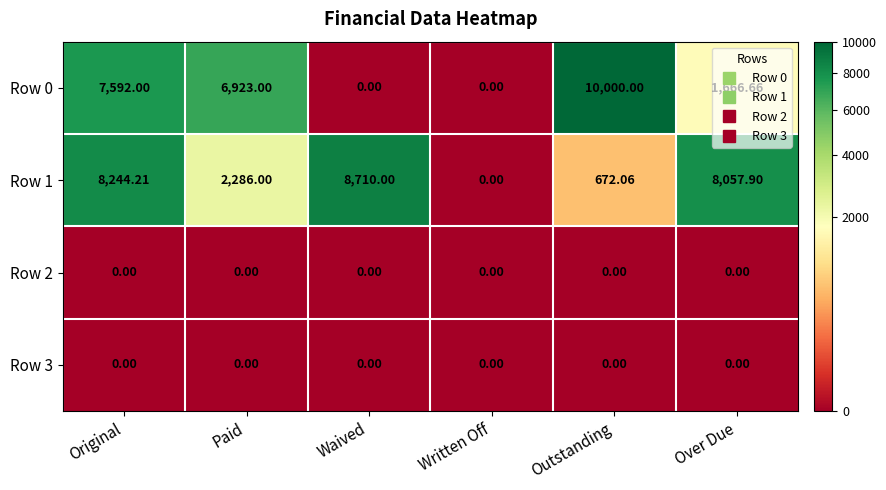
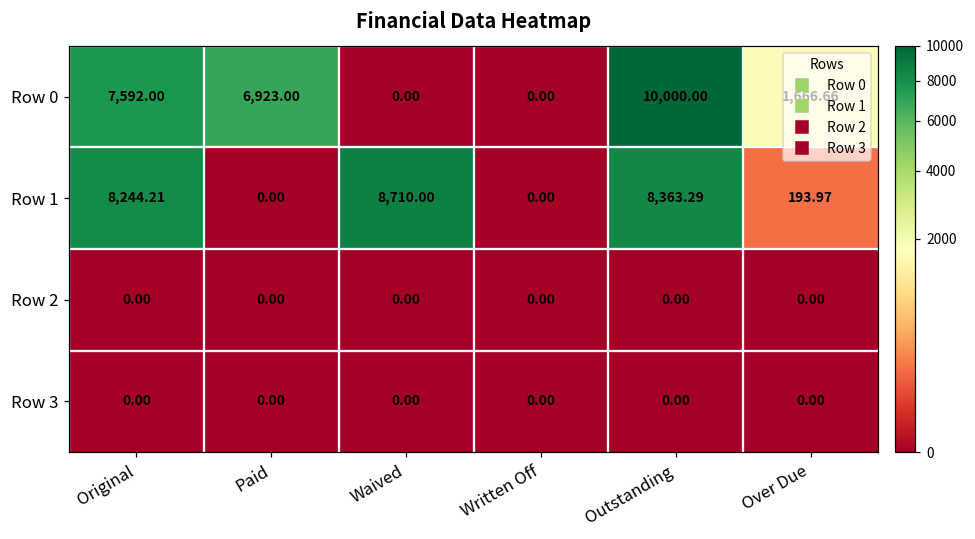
  {
    "Row 0": {
      "Original": "7,592.00",
      "Paid": "6,923.00",
      "Waived": "0.00",
      "Written Off": "0.00",
      "Outstanding": "10,000.00"
    },
    "Row 1": {
      "Original": "8,244.21",
-     "Paid": "2,286.00",
+     "Paid": "0.00",
      "Waived": "8,710.00",
      "Written Off": "0.00",
-     "Outstanding": "672.06",
-     "Over Due": "8,057.90"
+     "Outstanding": "8,363.29",
+     "Over Due": "193.97"
    },
    "Row 2": {
      "Original": "0.00",
      "Paid": "0.00",
      "Waived": "0.00",
      "Written Off": "0.00",
      "Outstanding": "0.00",
      "Over Due": "0.00"
    },
    "Row 3": {
      "Original": "0.00",
      "Paid": "0.00",
      "Waived": "0.00",
      "Written Off": "0.00",
      "Outstanding": "0.00",
      "Over Due": "0.00"
    }
  }
